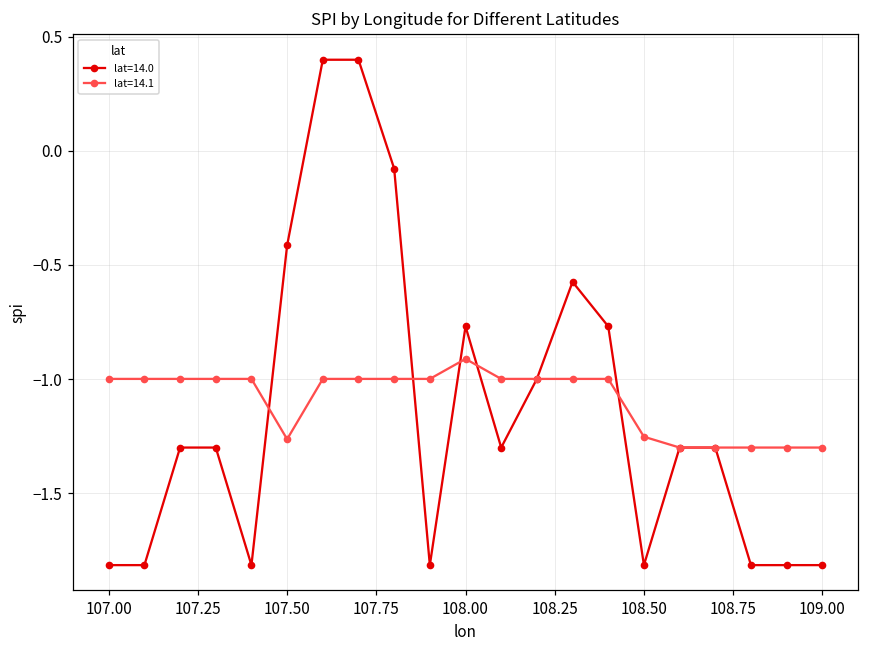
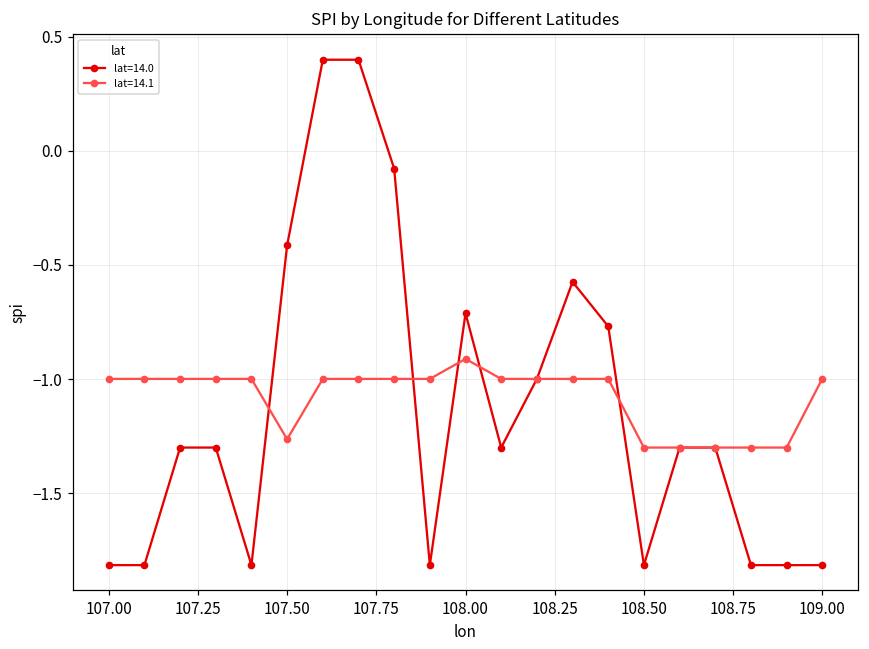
  {
    "lat=14.0": {
      "107.00": -1.82,
      "107.50": -0.41,
-     "108.00": -0.77,
+     "108.00": -0.71,
      "108.50": -1.82,
      "109.00": -1.82
    },
    "lat=14.1": {
      "107.00": -1.00,
      "107.50": -1.26,
      "108.00": -0.91,
-     "108.50": -1.25,
-     "109.00": -1.30
+     "108.50": -1.30,
+     "109.00": -1.00
    }
  }
